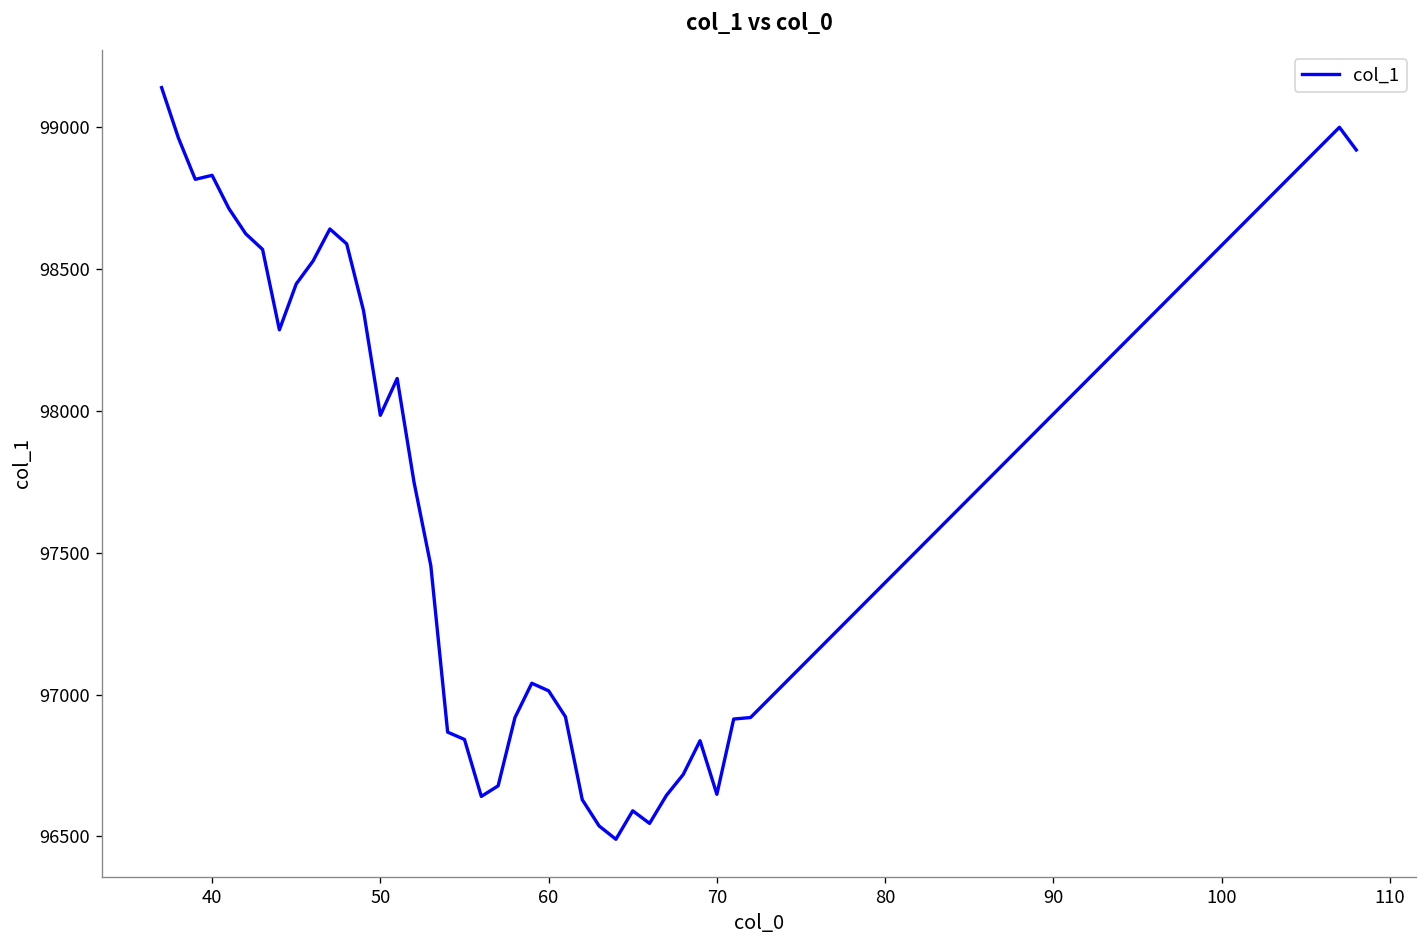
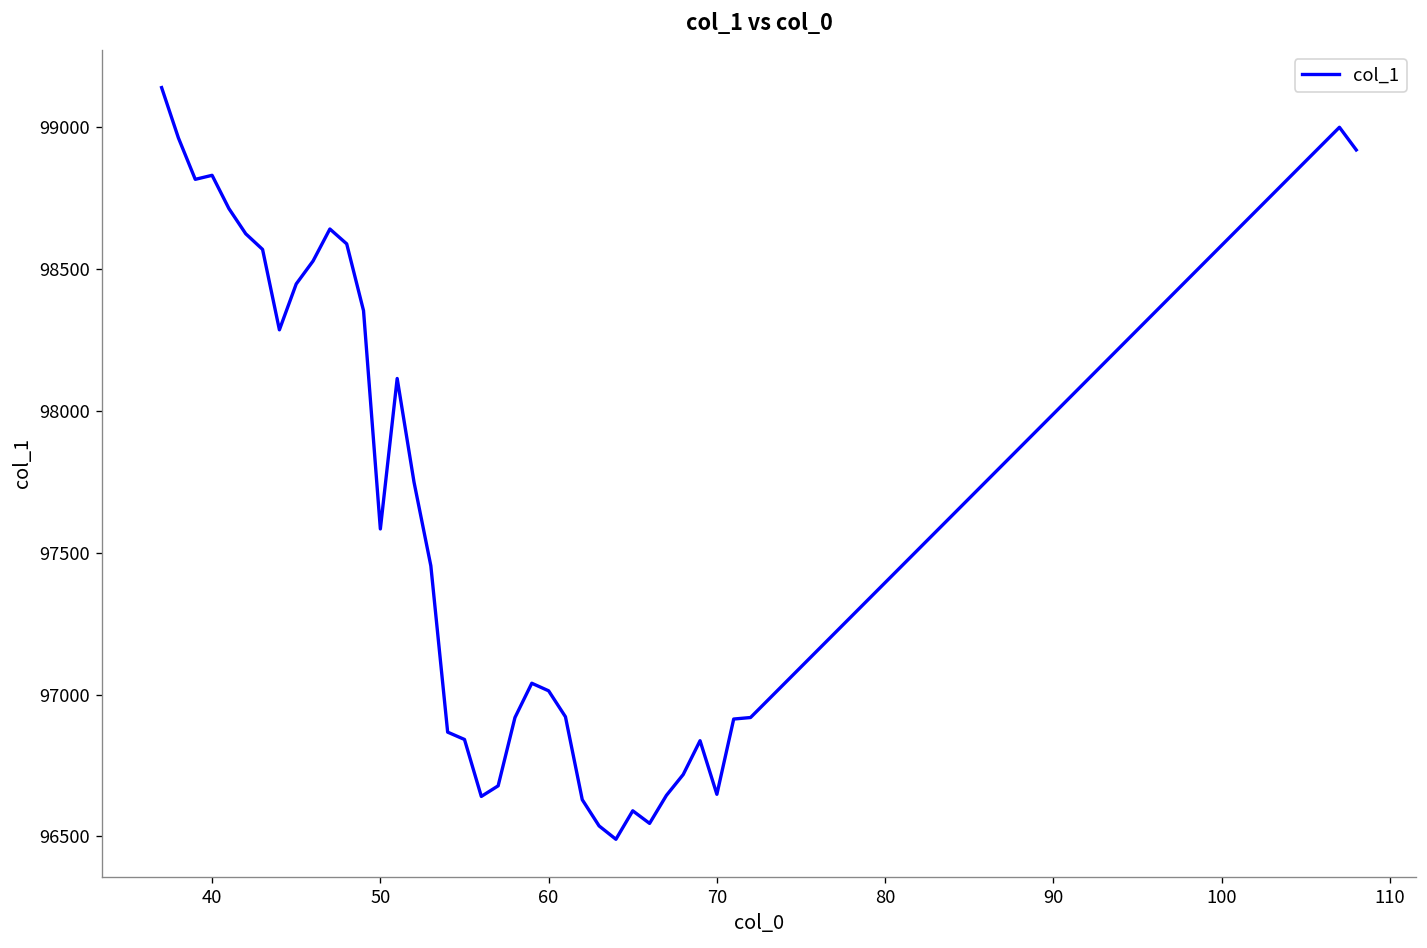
  {
    "40": 98830,
-   "50": 97980,
+   "50": 97580,
    "60": 97010,
    "70": 96650
  }
